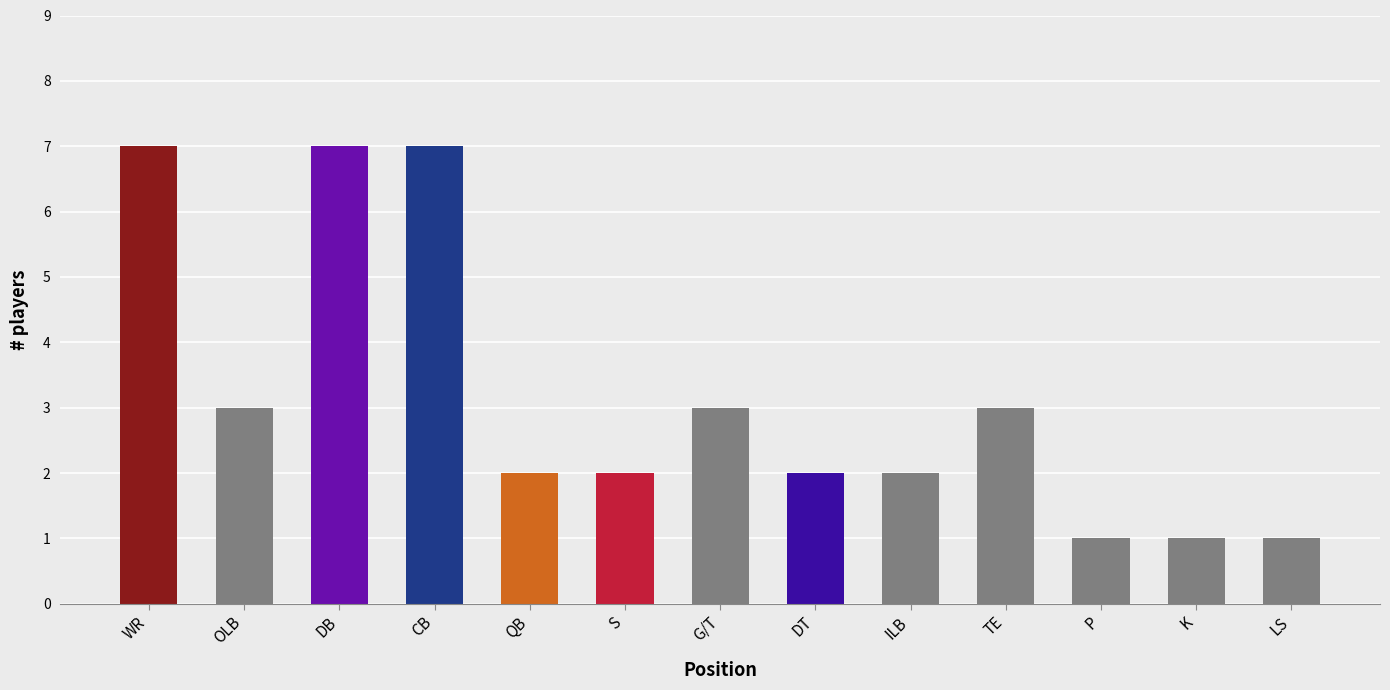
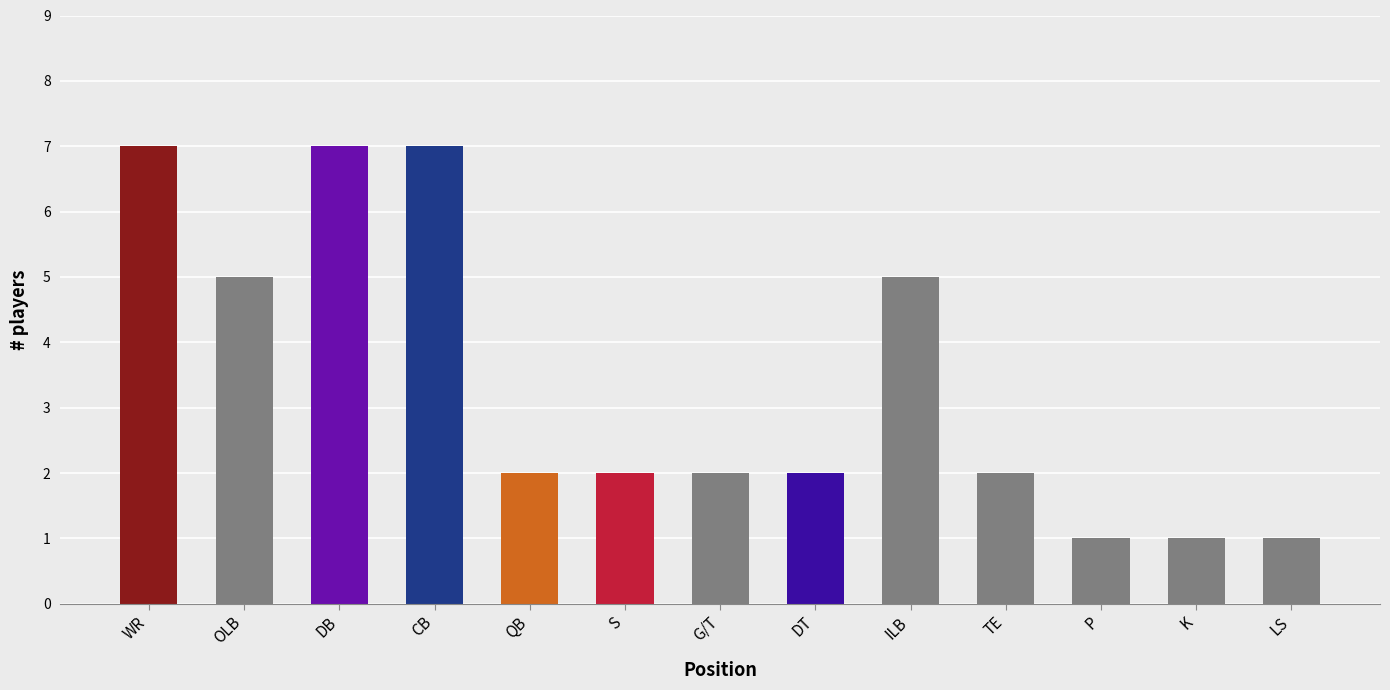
  {
    "WR": 7,
-   "OLB": 3,
+   "OLB": 5,
    "DB": 7,
    "CB": 7,
    "QB": 2,
    "S": 2,
-   "G/T": 3,
+   "G/T": 2,
    "DT": 2,
-   "ILB": 2,
-   "TE": 3,
+   "ILB": 5,
+   "TE": 2,
    "P": 1,
    "K": 1,
    "LS": 1
  }
